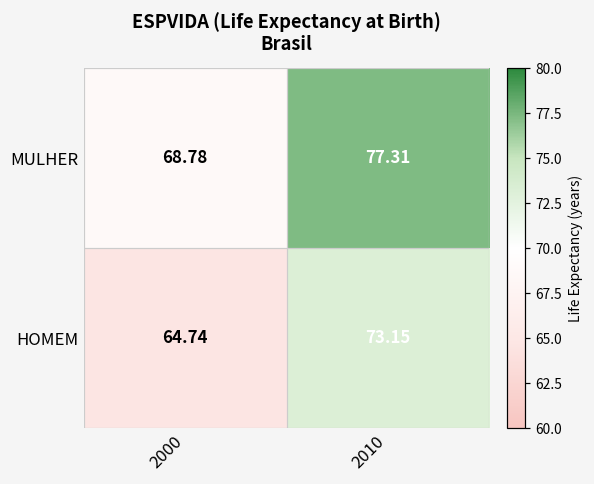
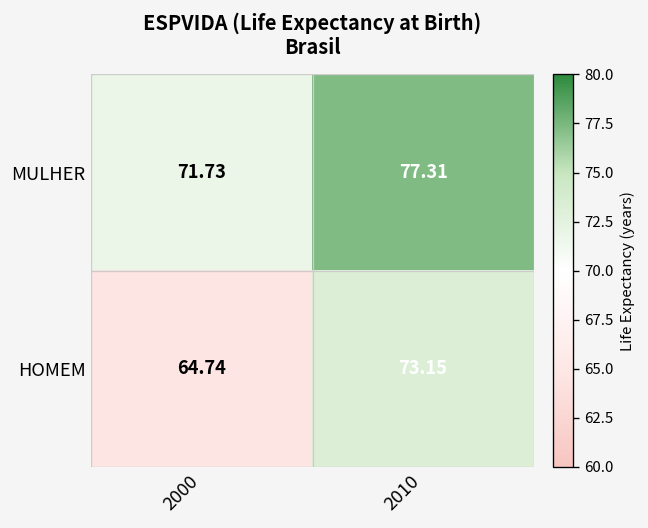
  {
    "MULHER": {
-     "2000": 68.78,
+     "2000": 71.73,
      "2010": 77.31
    },
    "HOMEM": {
      "2000": 64.74
    }
  }
